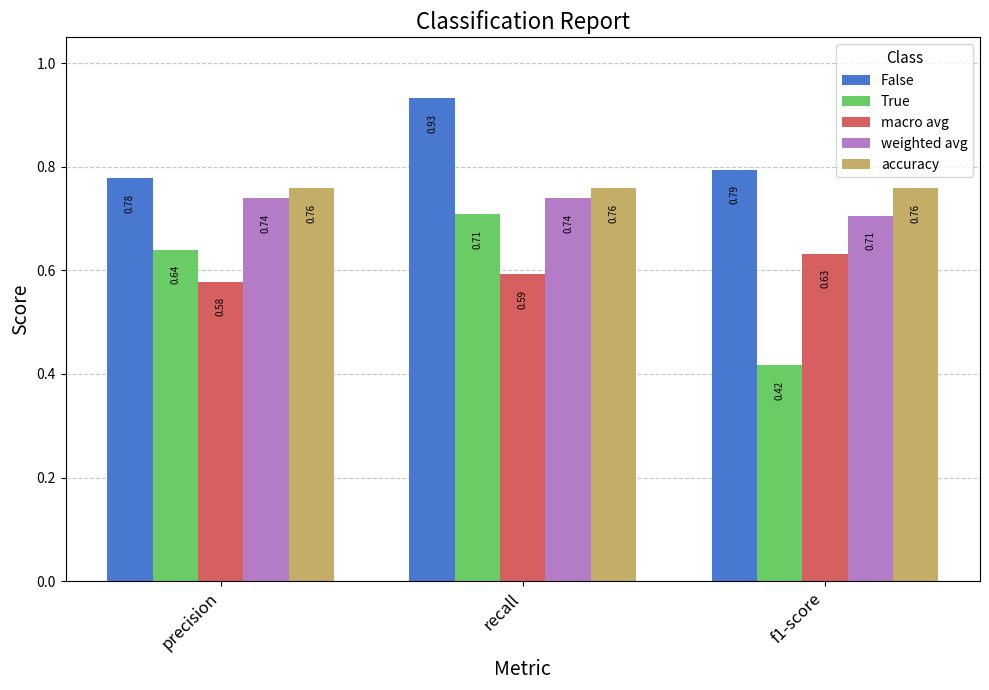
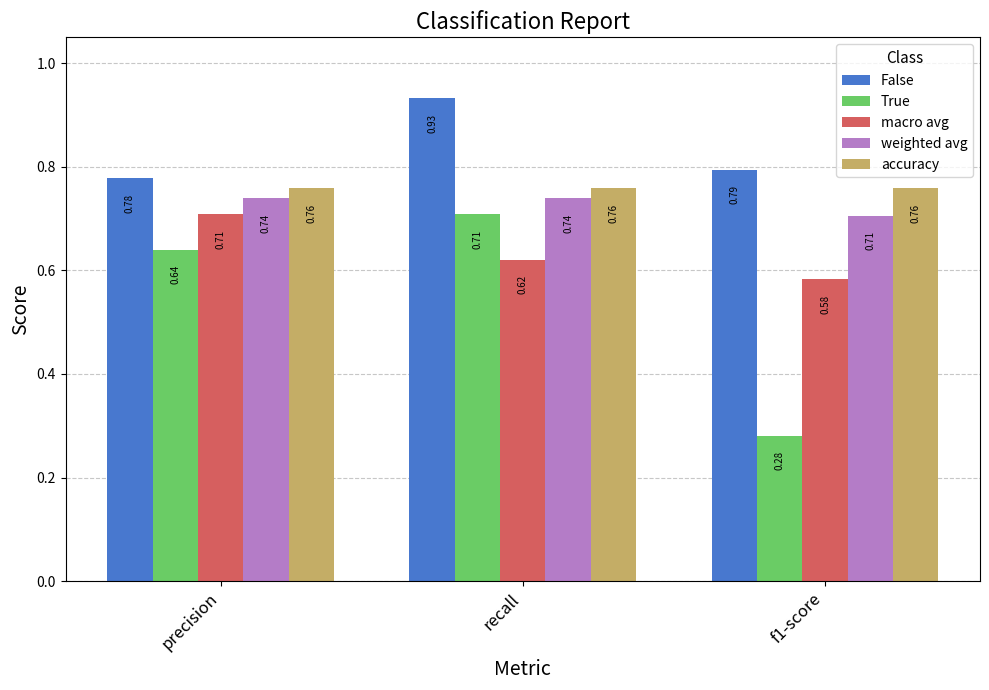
  {
    "False": {
      "precision": 0.78,
      "recall": 0.93,
      "f1-score": 0.79
    },
    "True": {
      "precision": 0.64,
      "recall": 0.71,
-     "f1-score": 0.42
+     "f1-score": 0.28
    },
    "macro avg": {
-     "precision": 0.58,
-     "recall": 0.59,
-     "f1-score": 0.63
+     "precision": 0.71,
+     "recall": 0.62,
+     "f1-score": 0.58
    },
    "weighted avg": {
      "precision": 0.74,
      "recall": 0.74,
      "f1-score": 0.71
    },
    "accuracy": {
      "precision": 0.76,
      "recall": 0.76,
      "f1-score": 0.76
    }
  }
